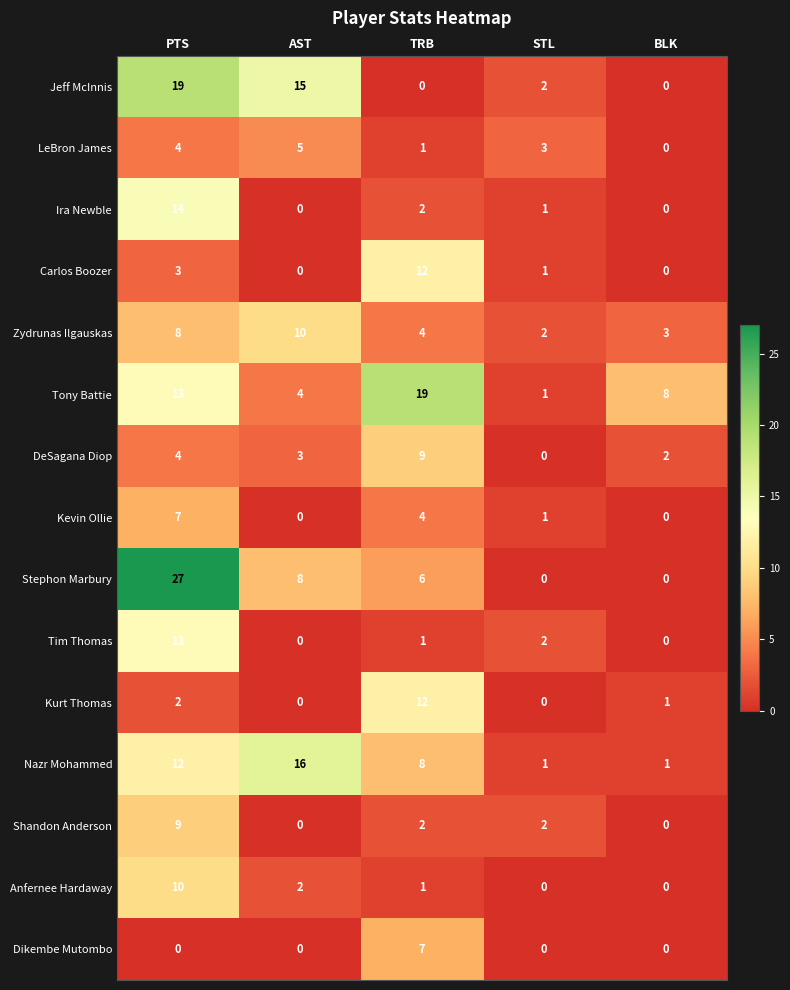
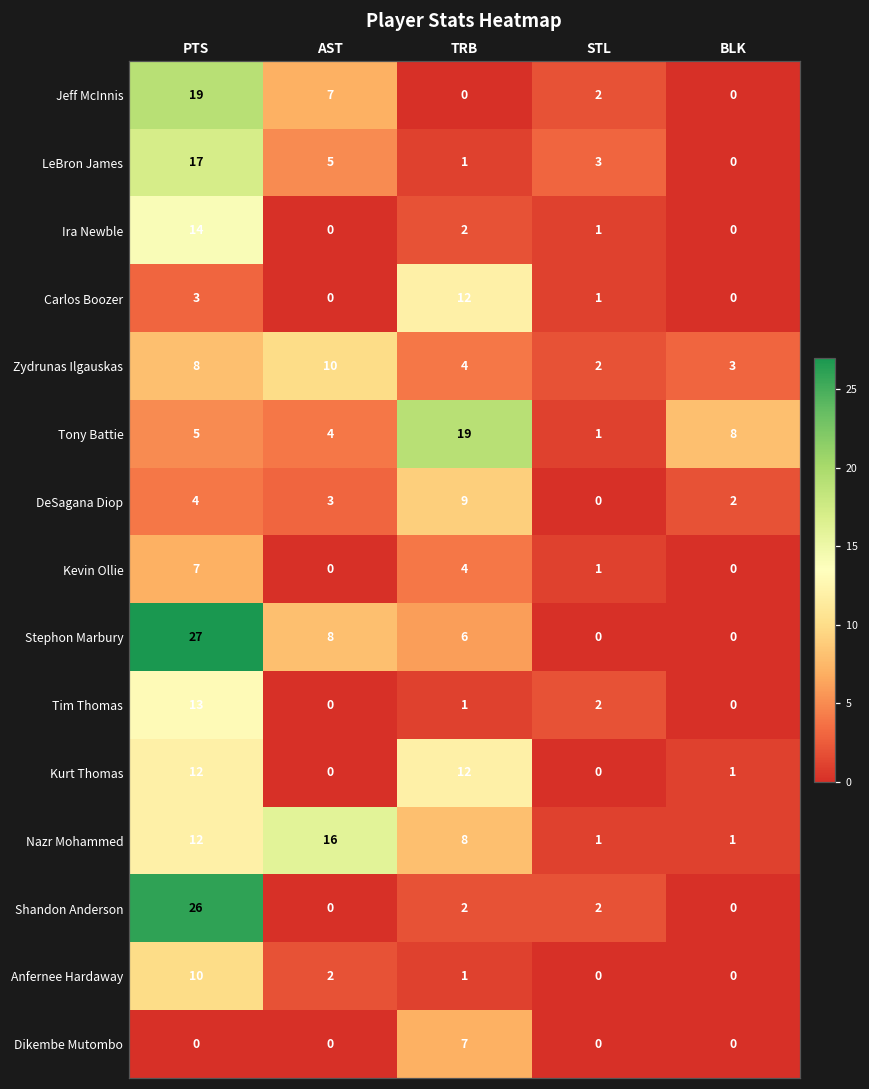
  {
    "Jeff McInnis": {
      "PTS": 19,
-     "AST": 15,
+     "AST": 7,
      "TRB": 0,
      "STL": 2,
      "BLK": 0
    },
    "LeBron James": {
-     "PTS": 4,
+     "PTS": 17,
      "AST": 5,
      "TRB": 1,
      "STL": 3,
      "BLK": 0
    },
    "Ira Newble": {
      "PTS": 14,
      "AST": 0,
      "TRB": 2,
      "STL": 1,
      "BLK": 0
    },
    "Carlos Boozer": {
      "PTS": 3,
      "AST": 0,
      "TRB": 12,
      "STL": 1,
      "BLK": 0
    },
    "Zydrunas Ilgauskas": {
      "PTS": 8,
      "AST": 10,
      "TRB": 4,
      "STL": 2,
      "BLK": 3
    },
    "Tony Battie": {
-     "PTS": 13,
+     "PTS": 5,
      "AST": 4,
      "TRB": 19,
      "STL": 1,
      "BLK": 8
    },
    "DeSagana Diop": {
      "PTS": 4,
      "AST": 3,
      "TRB": 9,
      "STL": 0,
      "BLK": 2
    },
    "Kevin Ollie": {
      "PTS": 7,
      "AST": 0,
      "TRB": 4,
      "STL": 1,
      "BLK": 0
    },
    "Stephon Marbury": {
      "PTS": 27,
      "AST": 8,
      "TRB": 6,
      "STL": 0,
      "BLK": 0
    },
    "Tim Thomas": {
      "PTS": 13,
      "AST": 0,
      "TRB": 1,
      "STL": 2,
      "BLK": 0
    },
    "Kurt Thomas": {
-     "PTS": 2,
+     "PTS": 12,
      "AST": 0,
      "TRB": 12,
      "STL": 0,
      "BLK": 1
    },
    "Nazr Mohammed": {
      "PTS": 12,
      "AST": 16,
      "TRB": 8,
      "STL": 1,
      "BLK": 1
    },
    "Shandon Anderson": {
-     "PTS": 9,
+     "PTS": 26,
      "AST": 0,
      "TRB": 2,
      "STL": 2,
      "BLK": 0
    },
    "Anfernee Hardaway": {
      "PTS": 10,
      "AST": 2,
      "TRB": 1,
      "STL": 0,
      "BLK": 0
    },
    "Dikembe Mutombo": {
      "PTS": 0,
      "AST": 0,
      "TRB": 7,
      "STL": 0,
      "BLK": 0
    }
  }
